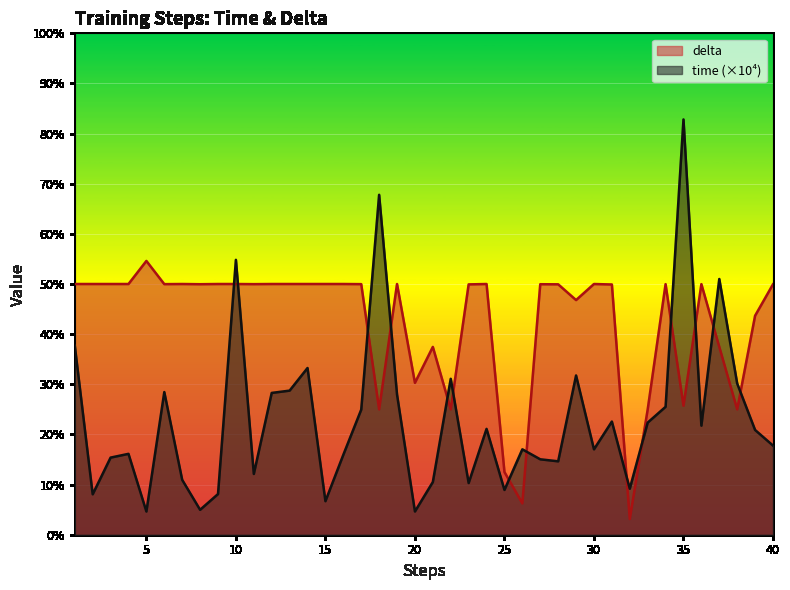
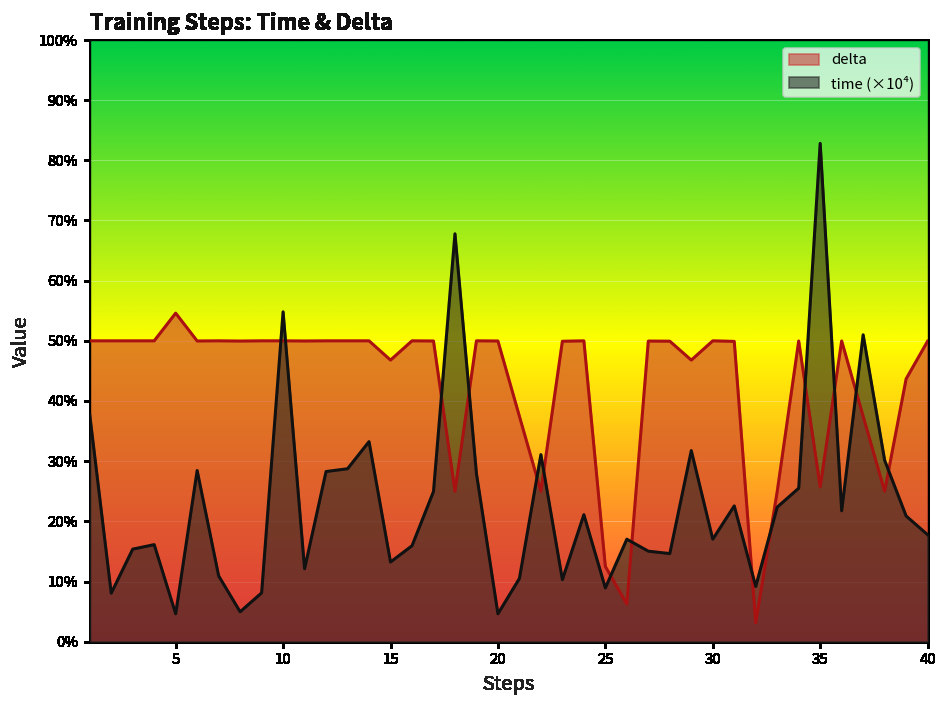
  {
    "delta": {
      "5": "55%",
      "10": "50%",
-     "15": "50%",
-     "20": "30%",
+     "15": "47%",
+     "20": "50%",
      "25": "13%",
      "30": "50%",
      "35": "26%",
      "40": "50%"
    },
    "time (×10⁴)": {
      "5": "5%",
      "10": "55%",
-     "15": "7%",
+     "15": "13%",
      "20": "5%",
      "25": "9%",
      "30": "17%",
      "35": "83%",
      "40": "18%"
    }
  }
